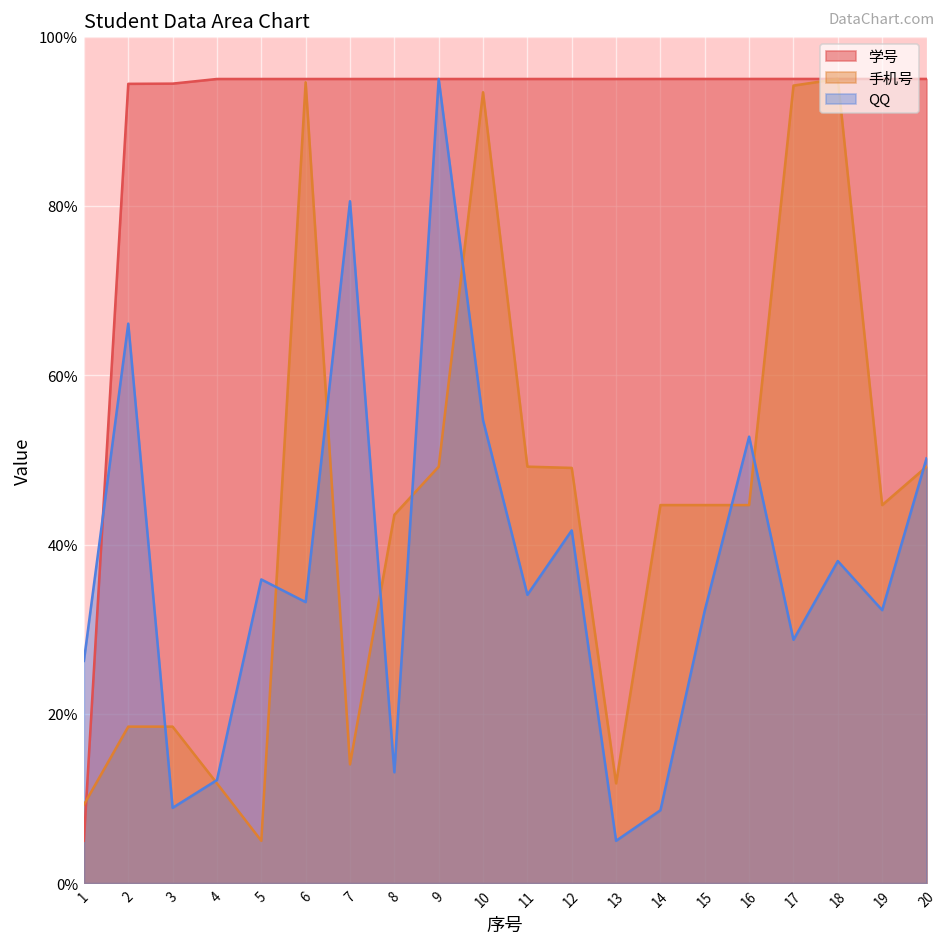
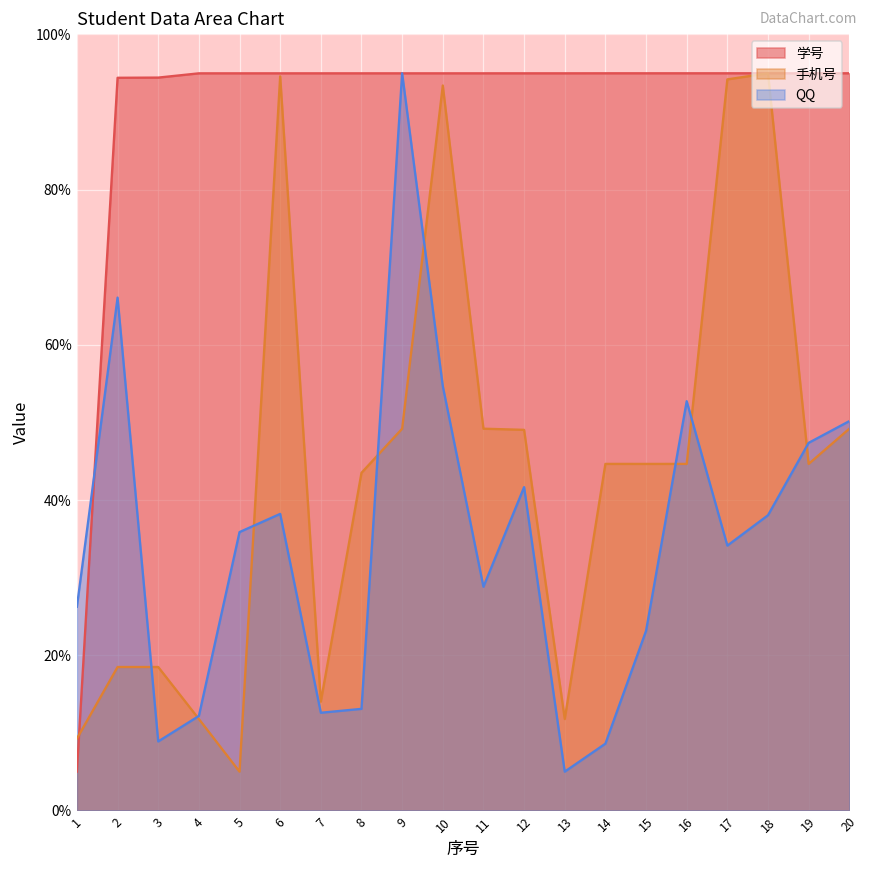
  {
    "QQ": {
      "1": "26%",
      "2": "66%",
      "3": "9%",
      "4": "12%",
      "5": "36%",
-     "6": "33%",
-     "7": "81%",
+     "6": "38%",
+     "7": "13%",
      "8": "13%",
      "10": "55%",
-     "11": "34%",
+     "11": "29%",
      "12": "42%",
      "13": "5%",
      "14": "9%",
-     "15": "32%",
+     "15": "23%",
      "16": "53%",
-     "17": "29%",
+     "17": "34%",
      "18": "38%",
-     "19": "32%",
+     "19": "47%",
      "20": "50%"
    }
  }
